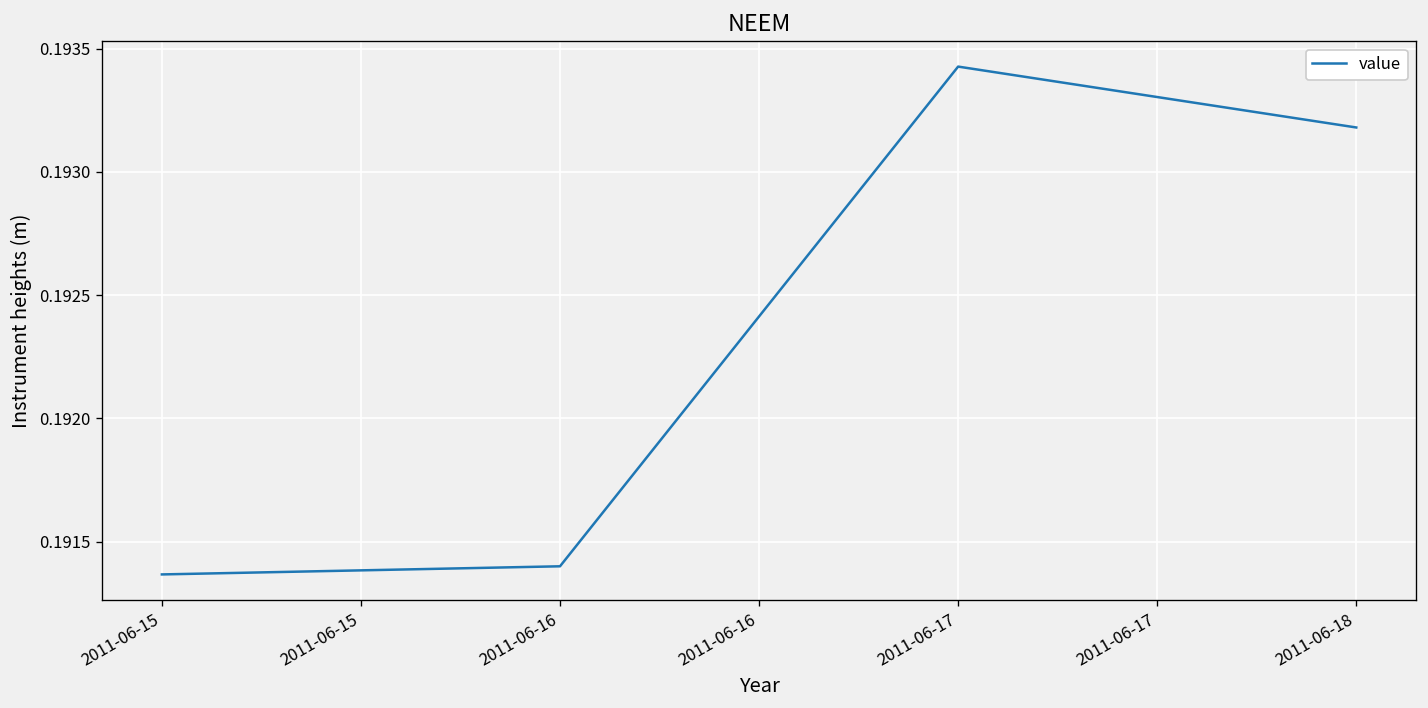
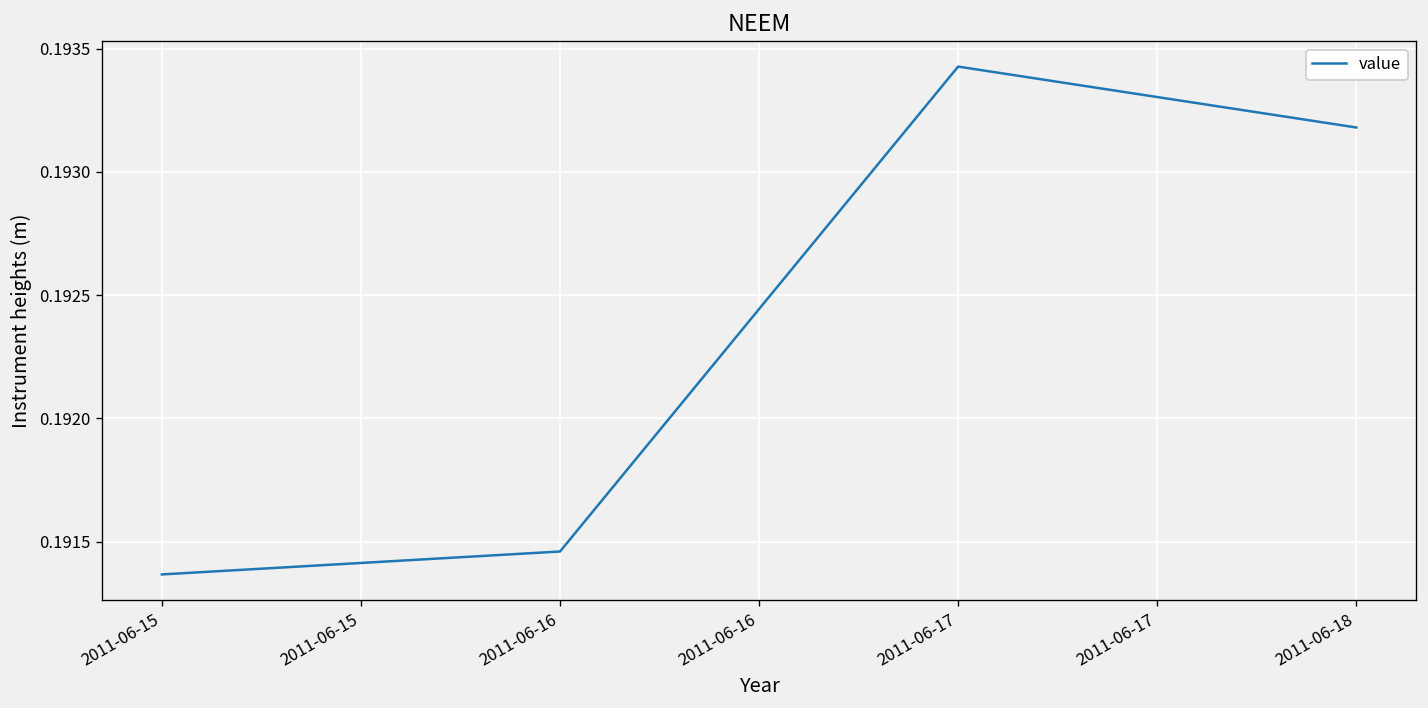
  {
    "2011-06-15": 0.19137,
-   "2011-06-16": 0.19140,
+   "2011-06-16": 0.19146,
    "2011-06-17": 0.19343,
    "2011-06-18": 0.19318
  }
